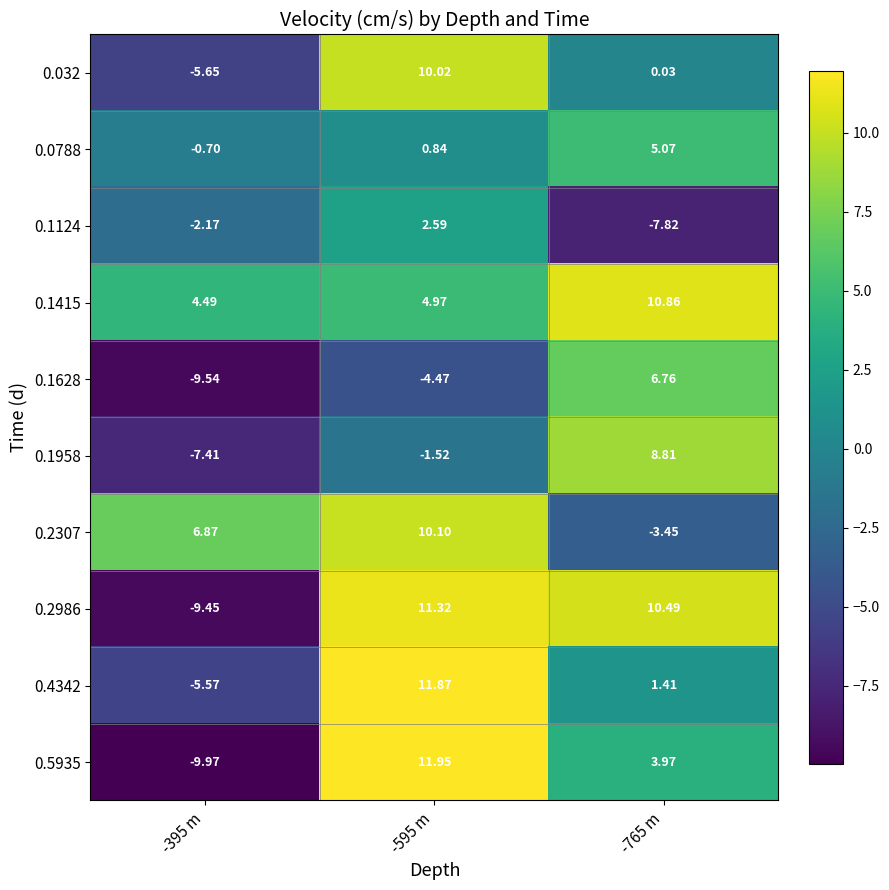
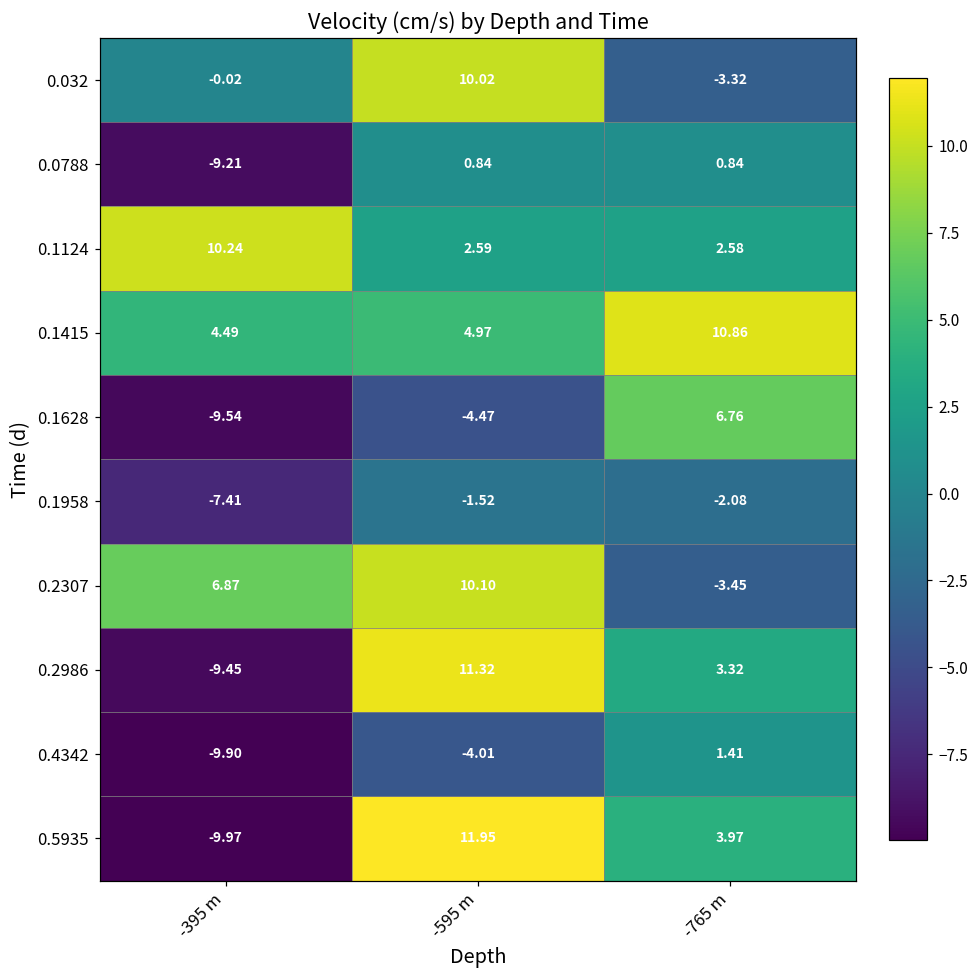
  {
    "0.032": {
-     "-395 m": -5.65,
+     "-395 m": -0.02,
      "-595 m": 10.02,
-     "-765 m": 0.03
+     "-765 m": -3.32
    },
    "0.0788": {
-     "-395 m": -0.70,
+     "-395 m": -9.21,
      "-595 m": 0.84,
-     "-765 m": 5.07
+     "-765 m": 0.84
    },
    "0.1124": {
-     "-395 m": -2.17,
+     "-395 m": 10.24,
      "-595 m": 2.59,
-     "-765 m": -7.82
+     "-765 m": 2.58
    },
    "0.1415": {
      "-395 m": 4.49,
      "-595 m": 4.97,
      "-765 m": 10.86
    },
    "0.1628": {
      "-395 m": -9.54,
      "-595 m": -4.47,
      "-765 m": 6.76
    },
    "0.1958": {
      "-395 m": -7.41,
      "-595 m": -1.52,
-     "-765 m": 8.81
+     "-765 m": -2.08
    },
    "0.2307": {
      "-395 m": 6.87,
      "-595 m": 10.10,
      "-765 m": -3.45
    },
    "0.2986": {
      "-395 m": -9.45,
      "-595 m": 11.32,
-     "-765 m": 10.49
+     "-765 m": 3.32
    },
    "0.4342": {
-     "-395 m": -5.57,
-     "-595 m": 11.87,
+     "-395 m": -9.90,
+     "-595 m": -4.01,
      "-765 m": 1.41
    },
    "0.5935": {
      "-395 m": -9.97,
      "-595 m": 11.95,
      "-765 m": 3.97
    }
  }
